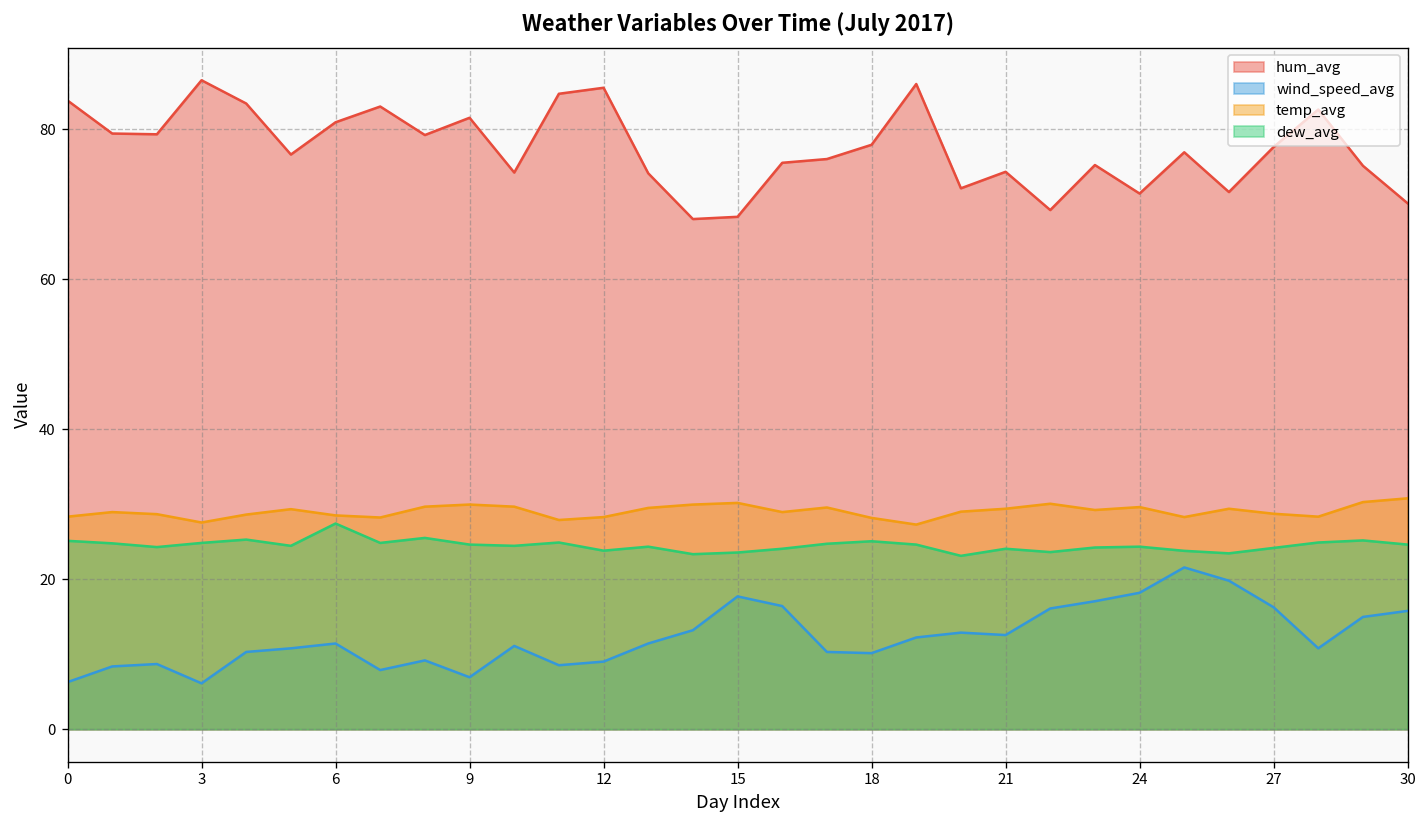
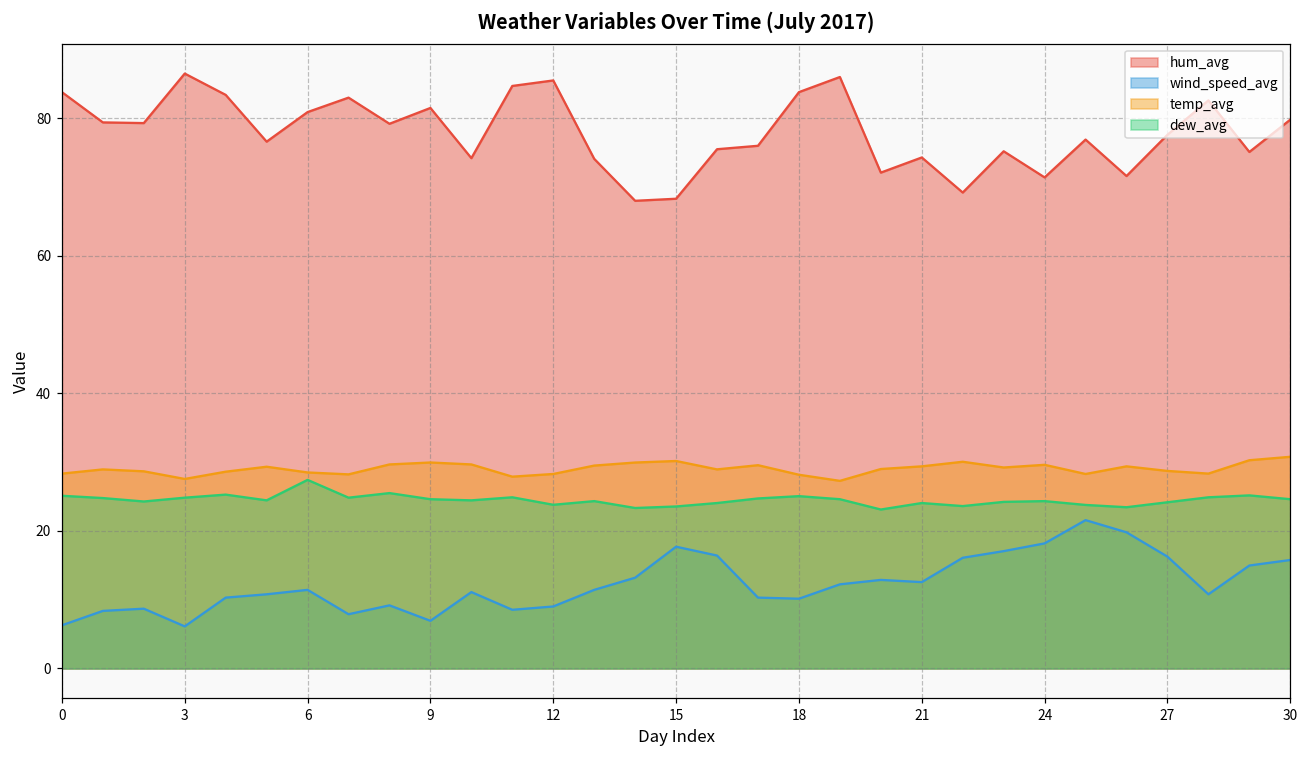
  {
    "hum_avg": {
      "0": 84,
      "3": 87,
      "6": 81,
      "9": 82,
      "12": 86,
      "15": 68,
-     "18": 78,
+     "18": 84,
      "21": 74,
      "24": 71,
-     "30": 70
+     "30": 80
    },
    "wind_speed_avg": {
      "0": 6,
      "3": 6,
      "6": 11,
      "9": 7,
      "12": 9,
      "15": 18,
      "18": 10,
      "21": 13,
      "24": 18,
      "27": 16,
      "30": 16
    },
    "temp_avg": {
      "0": 28,
      "3": 28,
      "6": 29,
      "9": 30,
      "12": 28,
      "15": 30,
      "18": 28,
      "21": 29,
      "24": 30,
      "27": 29,
      "30": 31
    },
    "dew_avg": {
      "0": 25,
      "3": 25,
      "6": 27,
      "9": 25,
      "12": 24,
      "15": 24,
      "18": 25,
      "21": 24,
      "24": 24,
      "27": 24,
      "30": 25
    }
  }
